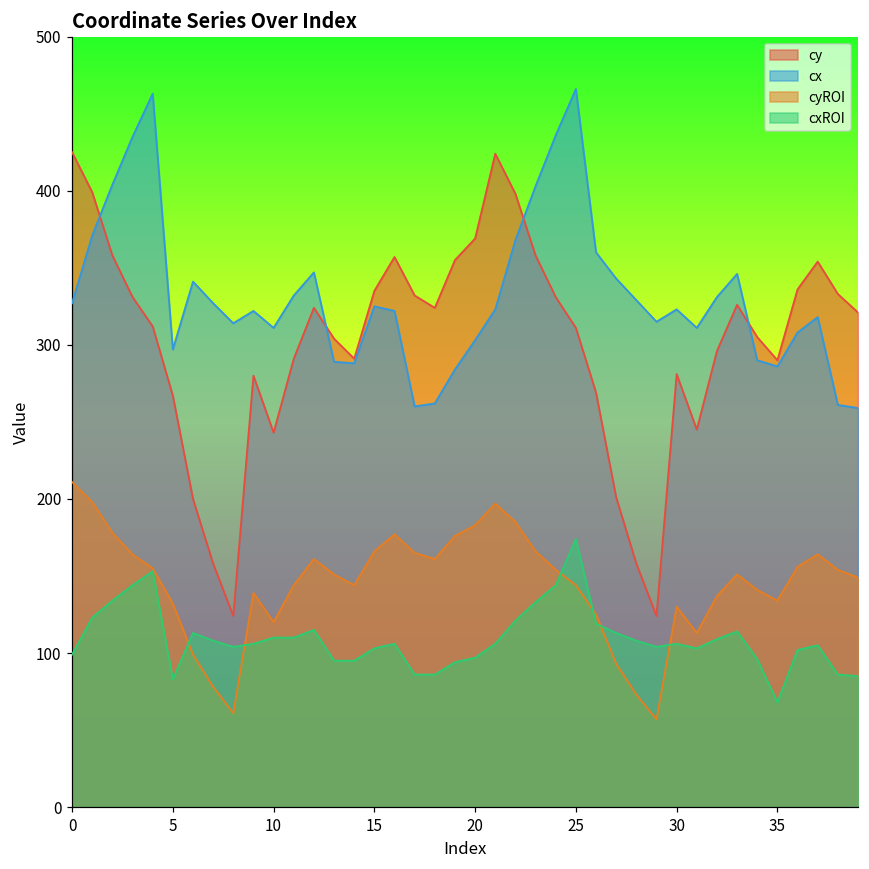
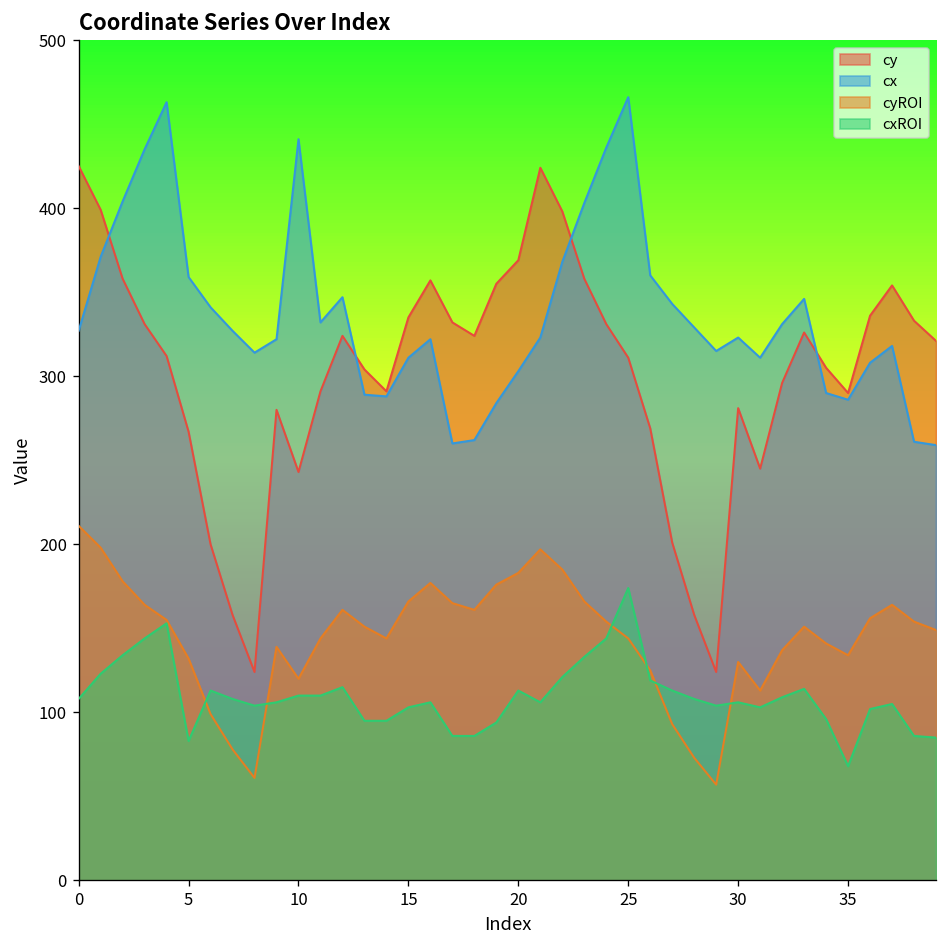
  {
    "cx": {
      "0": 327,
-     "5": 297,
-     "10": 311,
-     "15": 325,
+     "5": 359,
+     "10": 441,
+     "15": 311,
      "20": 303,
      "25": 466,
      "30": 323,
      "35": 286
    },
    "cxROI": {
-     "0": 99,
+     "0": 108,
      "5": 83,
      "10": 110,
      "15": 103,
-     "20": 97,
+     "20": 113,
      "25": 174,
      "30": 106,
      "35": 68
    }
  }
